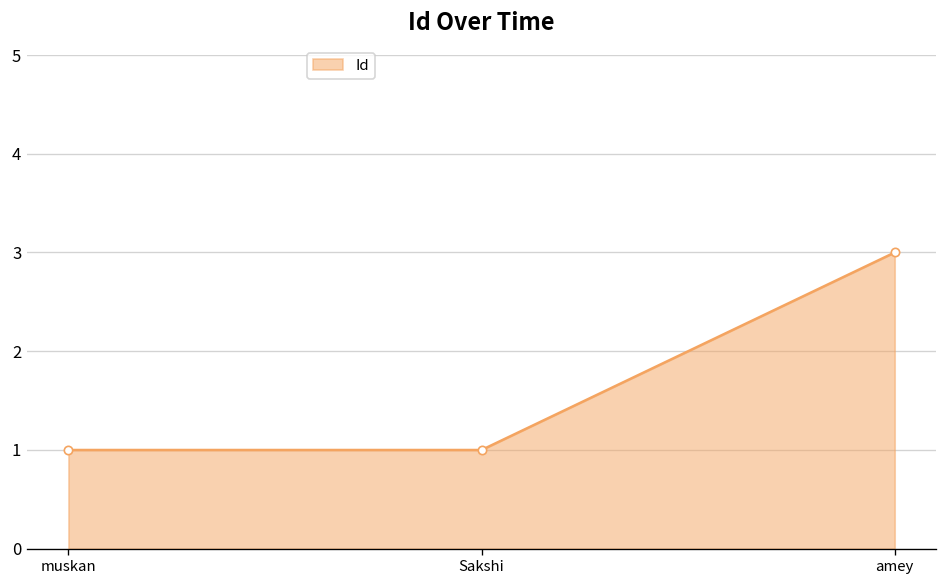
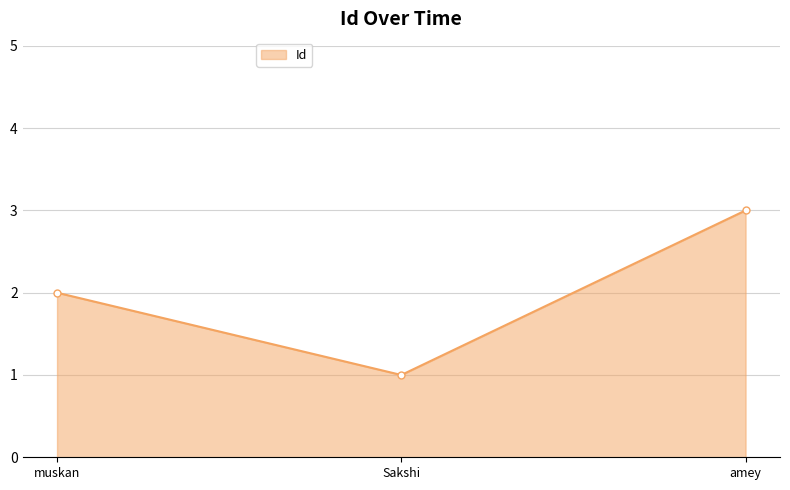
  {
-   "muskan": 1,
+   "muskan": 2,
    "Sakshi": 1,
    "amey": 3
  }
